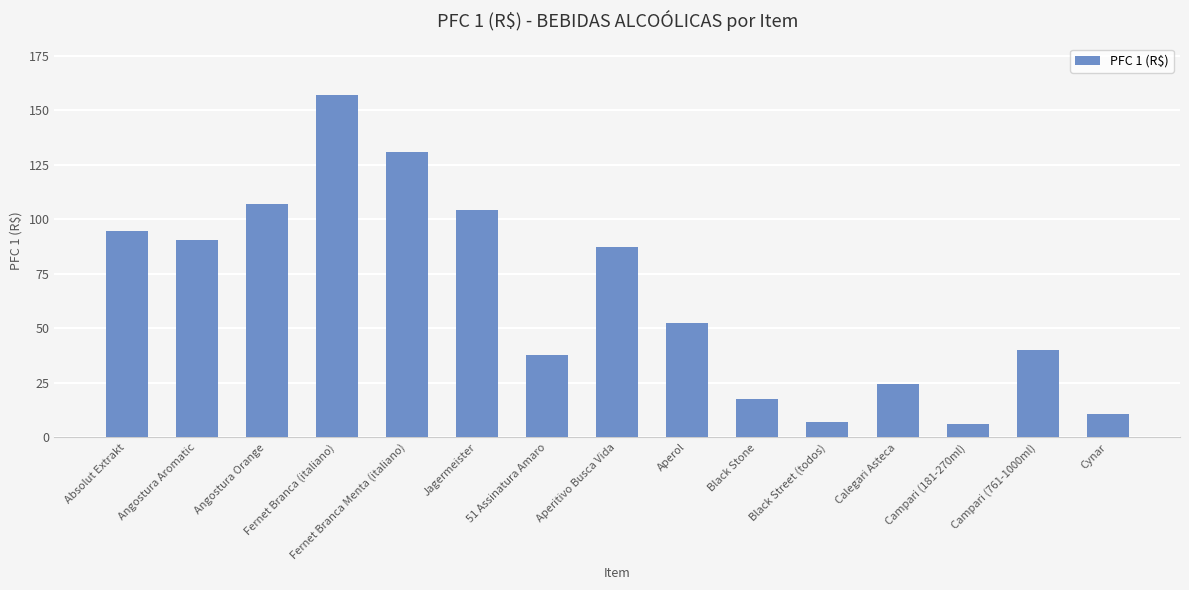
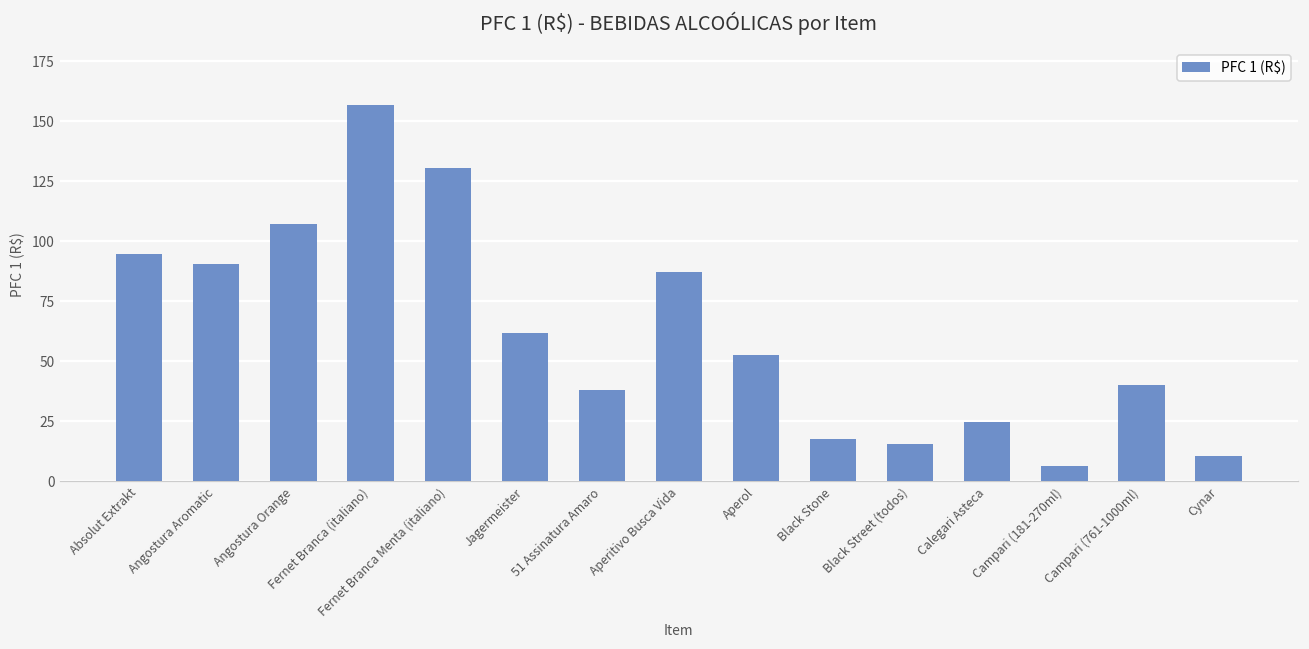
  {
    "Absolut Extrakt": 95,
    "Angostura Aromatic": 90,
    "Angostura Orange": 107,
    "Fernet Branca (italiano)": 157,
    "Fernet Branca Menta (italiano)": 131,
-   "Jagermeister": 104,
+   "Jagermeister": 62,
    "51 Assinatura Amaro": 38,
    "Aperitivo Busca Vida": 87,
    "Aperol": 52,
    "Black Stone": 18,
-   "Black Street (todos)": 7,
+   "Black Street (todos)": 16,
    "Calegari Asteca": 25,
    "Campari (181-270ml)": 6,
    "Campari (761-1000ml)": 40,
    "Cynar": 11
  }
